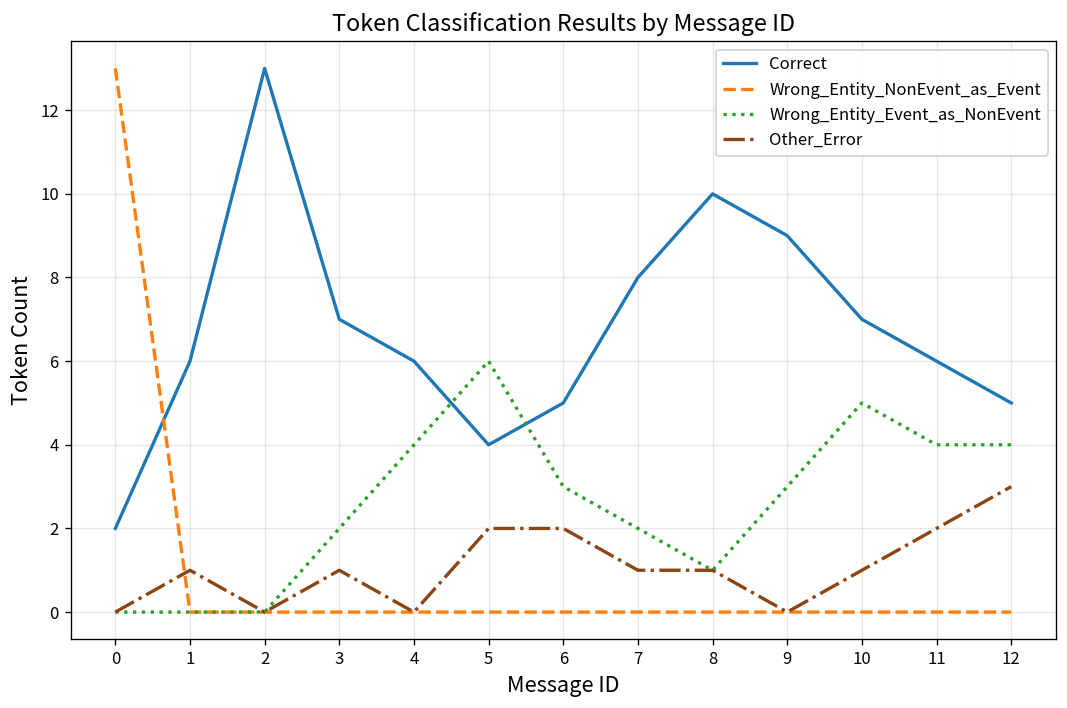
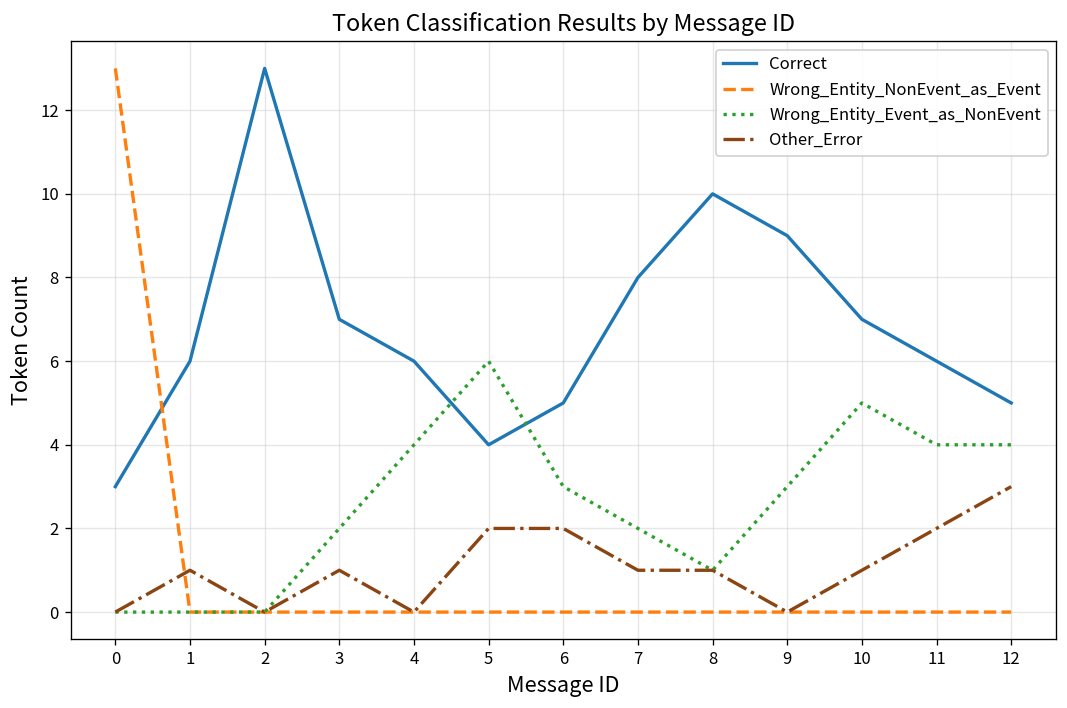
  {
    "Correct": {
-     "0": 2,
+     "0": 3,
      "1": 6,
      "2": 13,
      "3": 7,
      "4": 6,
      "5": 4,
      "6": 5,
      "7": 8,
      "8": 10,
      "9": 9,
      "10": 7,
      "11": 6,
      "12": 5
    },
    "Wrong_Entity_NonEvent_as_Event": {
      "0": 13,
      "3": 0,
      "5": 0,
      "6": 0,
      "7": 0,
      "8": 0,
      "10": 0,
      "11": 0,
      "12": 0
    },
    "Wrong_Entity_Event_as_NonEvent": {
      "3": 2,
      "4": 4,
      "5": 6,
      "6": 3,
      "7": 2,
      "9": 3,
      "10": 5,
      "11": 4,
      "12": 4
    },
    "Other_Error": {
      "1": 1,
      "3": 1,
      "5": 2,
      "6": 2,
      "7": 1,
      "10": 1,
      "11": 2,
      "12": 3
    }
  }
